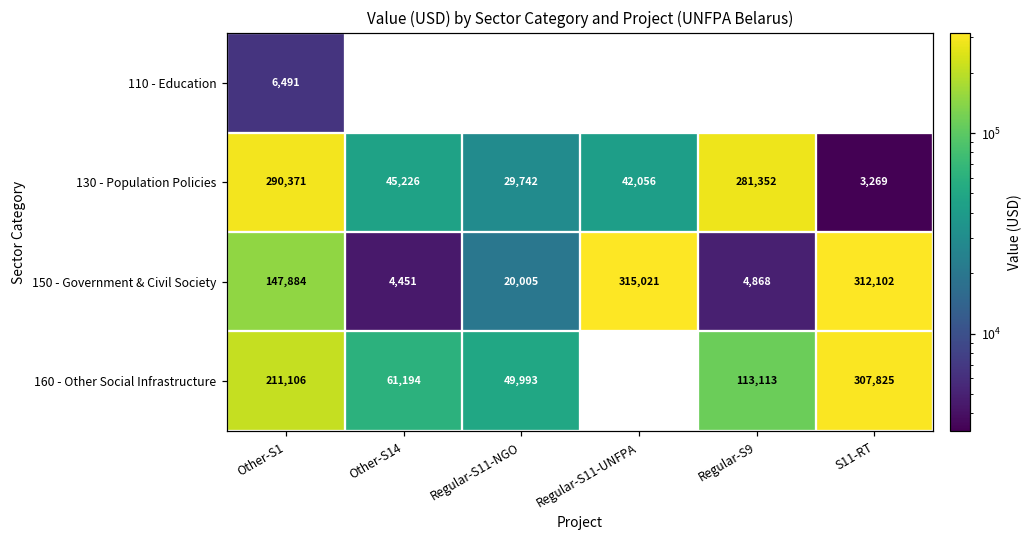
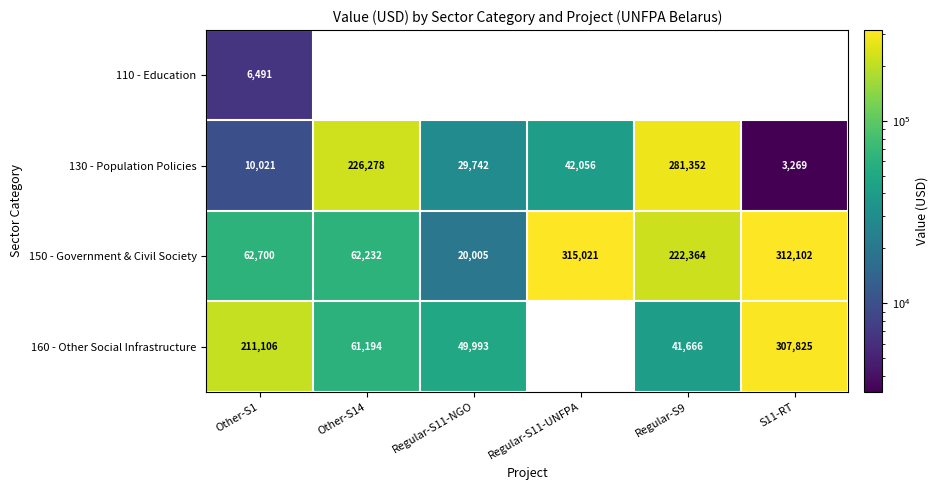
  {
    "110 - Education": {
      "Other-S1": "6,491"
    },
    "130 - Population Policies": {
-     "Other-S1": "290,371",
-     "Other-S14": "45,226",
+     "Other-S1": "10,021",
+     "Other-S14": "226,278",
      "Regular-S11-NGO": "29,742",
      "Regular-S11-UNFPA": "42,056",
      "Regular-S9": "281,352",
      "S11-RT": "3,269"
    },
    "150 - Government & Civil Society": {
-     "Other-S1": "147,884",
-     "Other-S14": "4,451",
+     "Other-S1": "62,700",
+     "Other-S14": "62,232",
      "Regular-S11-NGO": "20,005",
      "Regular-S11-UNFPA": "315,021",
-     "Regular-S9": "4,868",
+     "Regular-S9": "222,364",
      "S11-RT": "312,102"
    },
    "160 - Other Social Infrastructure": {
      "Other-S1": "211,106",
      "Other-S14": "61,194",
      "Regular-S11-NGO": "49,993",
-     "Regular-S9": "113,113",
+     "Regular-S9": "41,666",
      "S11-RT": "307,825"
    }
  }
